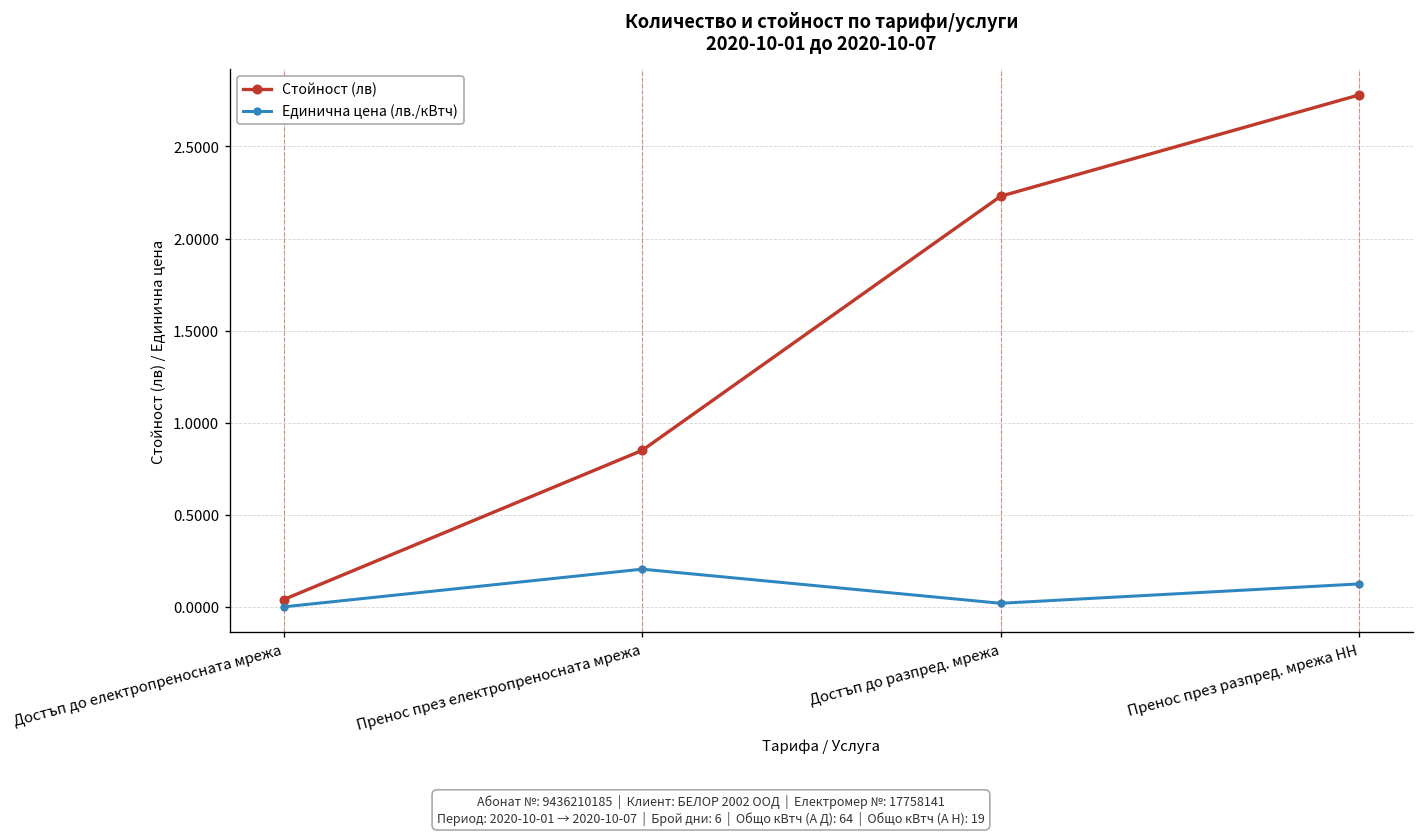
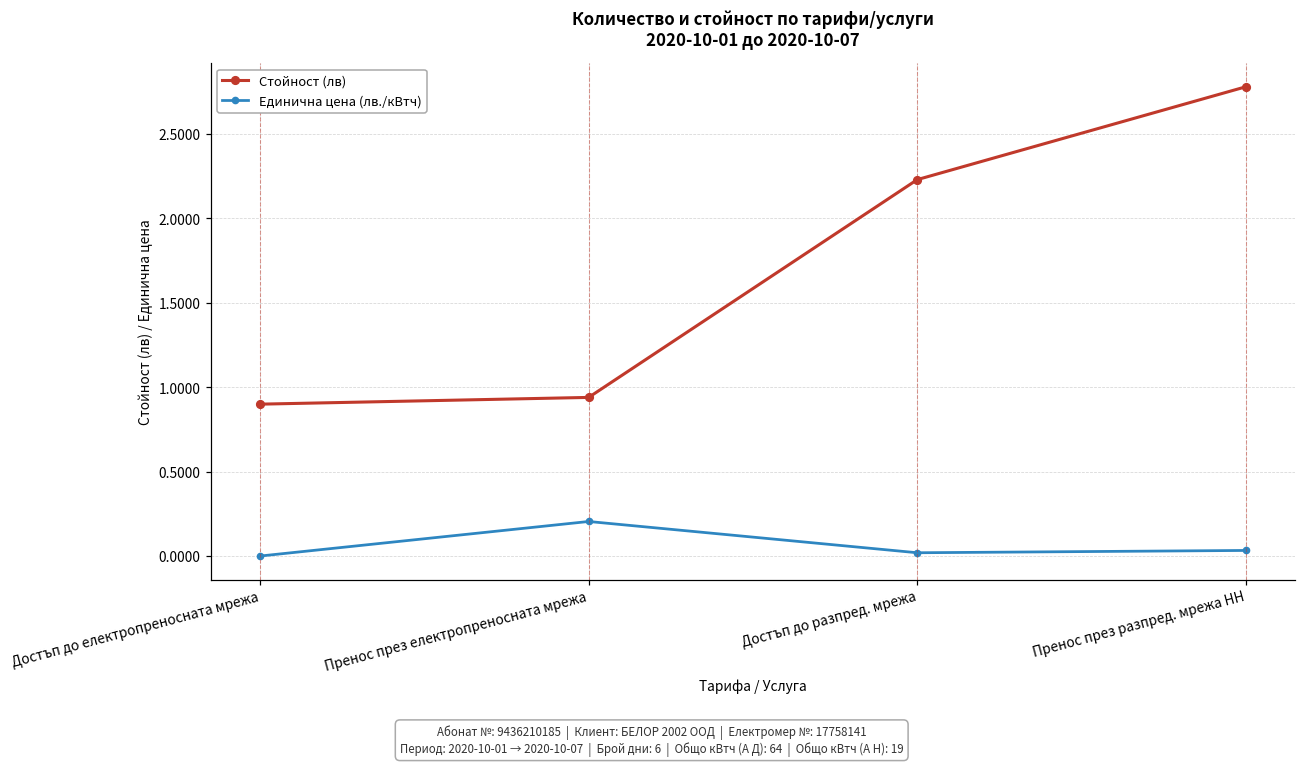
  {
    "Стойност (лв)": {
-     "Достъп до електропреносната мрежа": 0.04,
-     "Пренос през електропреносната мрежа": 0.85,
+     "Достъп до електропреносната мрежа": 0.90,
+     "Пренос през електропреносната мрежа": 0.94,
      "Достъп до разпред. мрежа": 2.23,
      "Пренос през разпред. мрежа НН": 2.78
    },
    "Единична цена (лв./кВтч)": {
      "Достъп до електропреносната мрежа": 0.00,
      "Пренос през електропреносната мрежа": 0.21,
      "Достъп до разпред. мрежа": 0.02,
-     "Пренос през разпред. мрежа НН": 0.13
+     "Пренос през разпред. мрежа НН": 0.03
    }
  }
